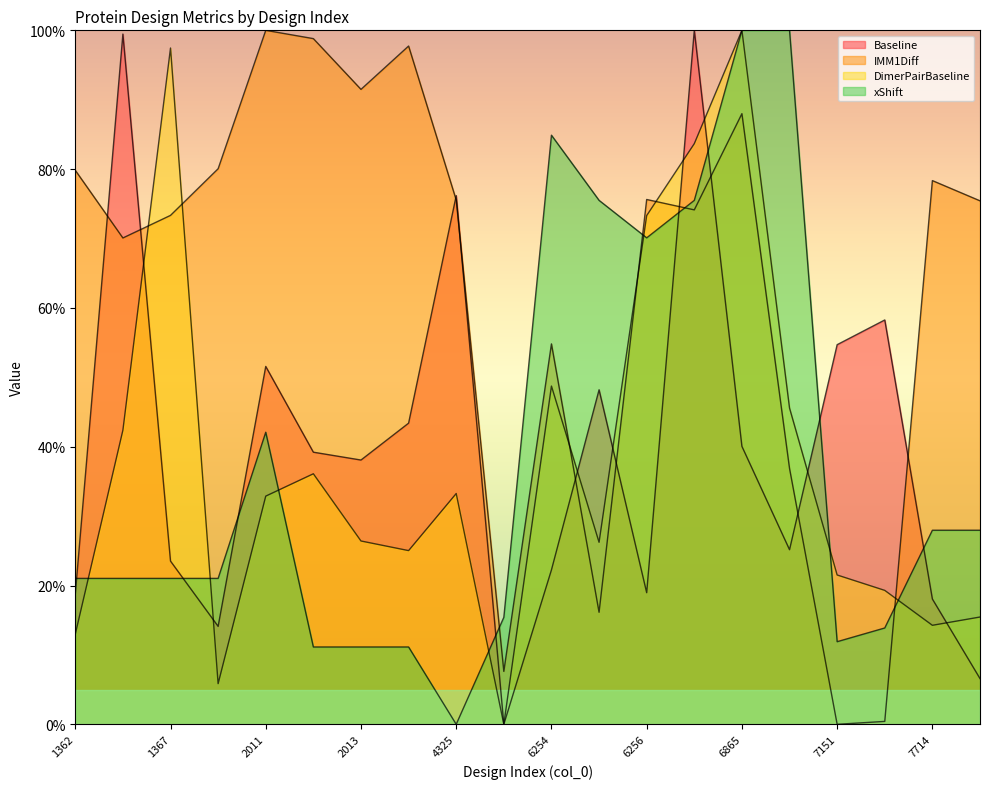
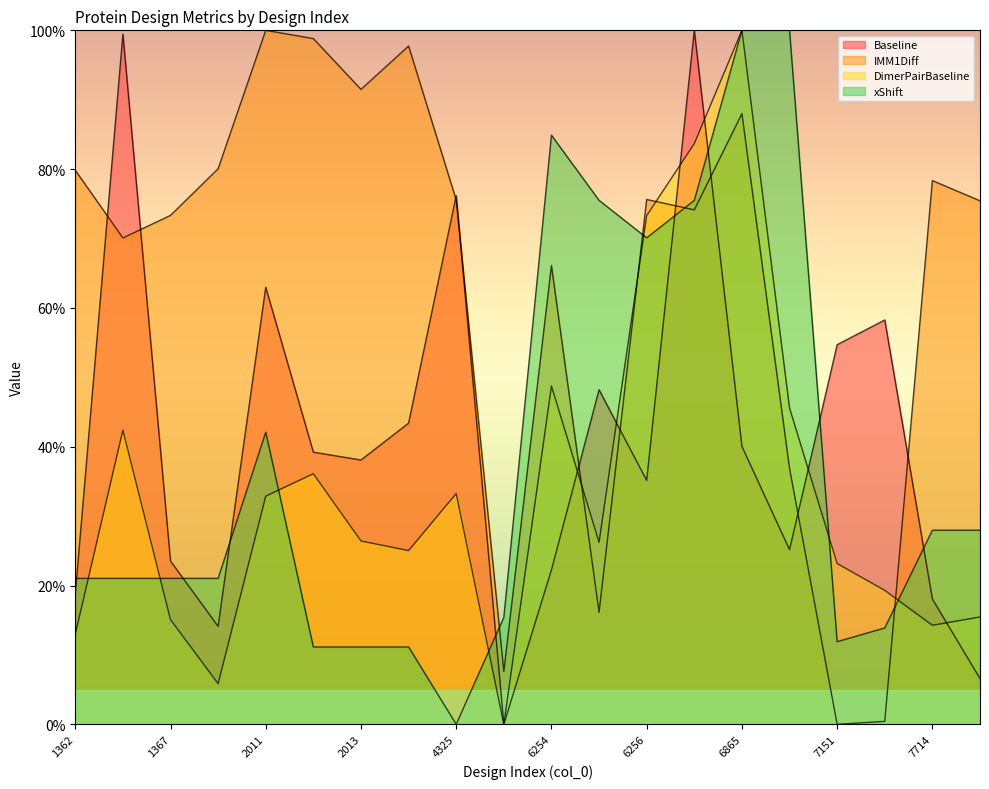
  {
    "Baseline": {
      "1362": "19%",
      "1367": "24%",
-     "2011": "52%",
+     "2011": "63%",
      "2013": "38%",
      "4325": "76%",
      "6254": "22%",
-     "6256": "19%",
+     "6256": "35%",
      "6865": "40%",
      "7151": "55%",
      "7714": "18%"
    },
    "IMM1Diff": {
      "1362": "80%",
      "1367": "73%",
      "2011": "100%",
      "2013": "91%",
      "4325": "76%",
-     "6254": "55%",
+     "6254": "66%",
      "6256": "76%",
      "6865": "88%",
      "7714": "78%"
    },
    "DimerPairBaseline": {
      "1362": "13%",
-     "1367": "97%",
+     "1367": "15%",
      "2011": "33%",
      "2013": "26%",
      "4325": "33%",
      "6254": "49%",
      "6256": "73%",
-     "7151": "22%",
+     "7151": "23%",
      "7714": "14%"
    },
    "xShift": {
      "1362": "21%",
      "1367": "21%",
      "2011": "42%",
      "2013": "11%",
      "6254": "85%",
      "6256": "70%",
      "7151": "12%",
      "7714": "28%"
    }
  }
